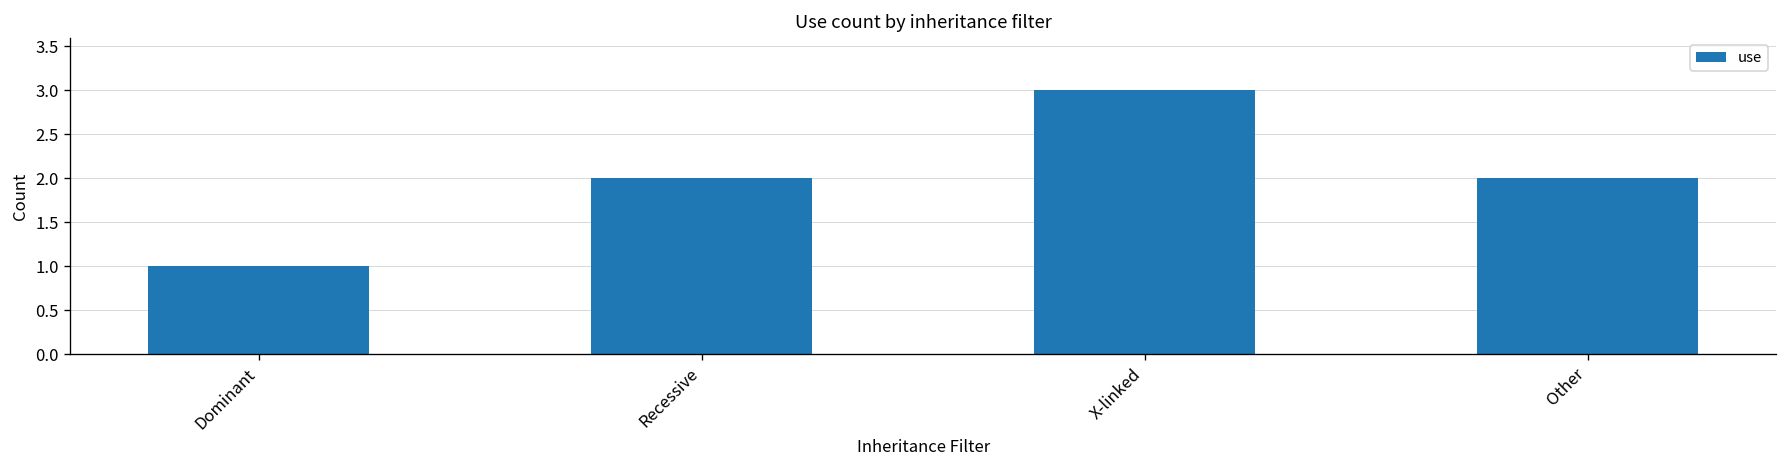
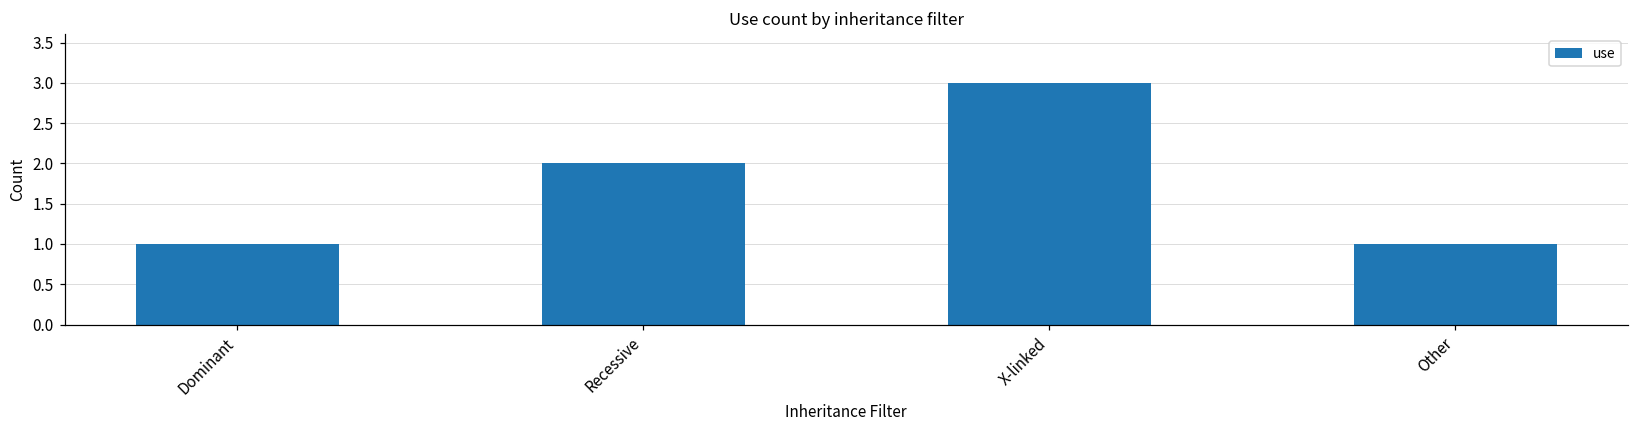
  {
    "Dominant": 1,
    "Recessive": 2,
    "X-linked": 3,
-   "Other": 2
+   "Other": 1
  }
